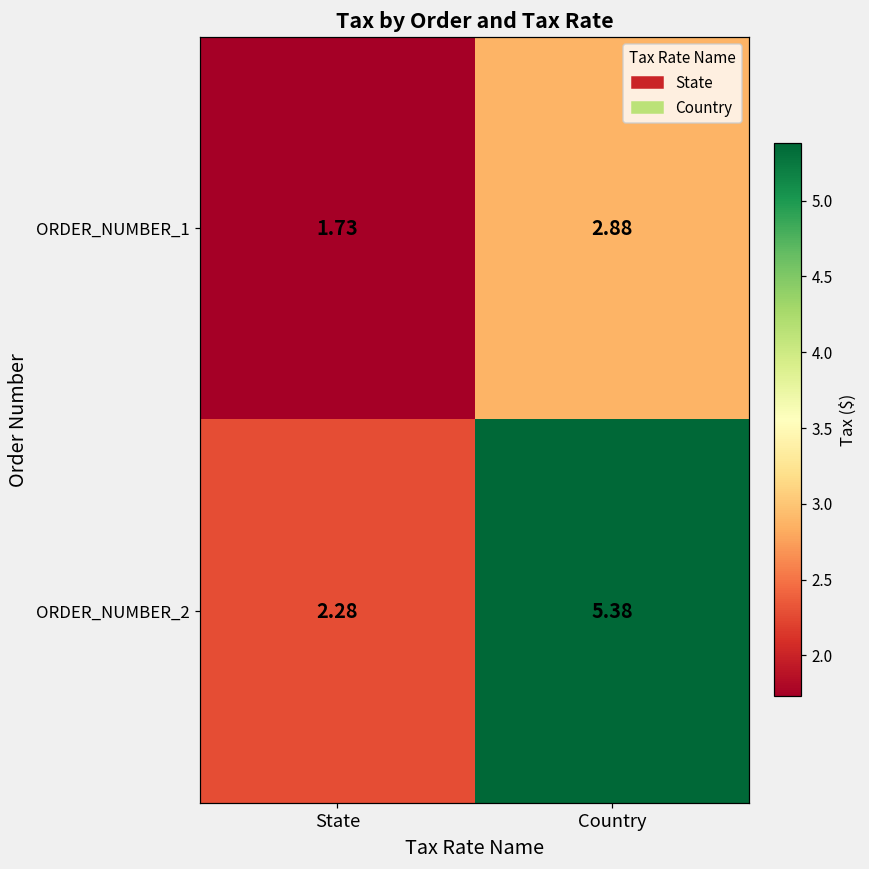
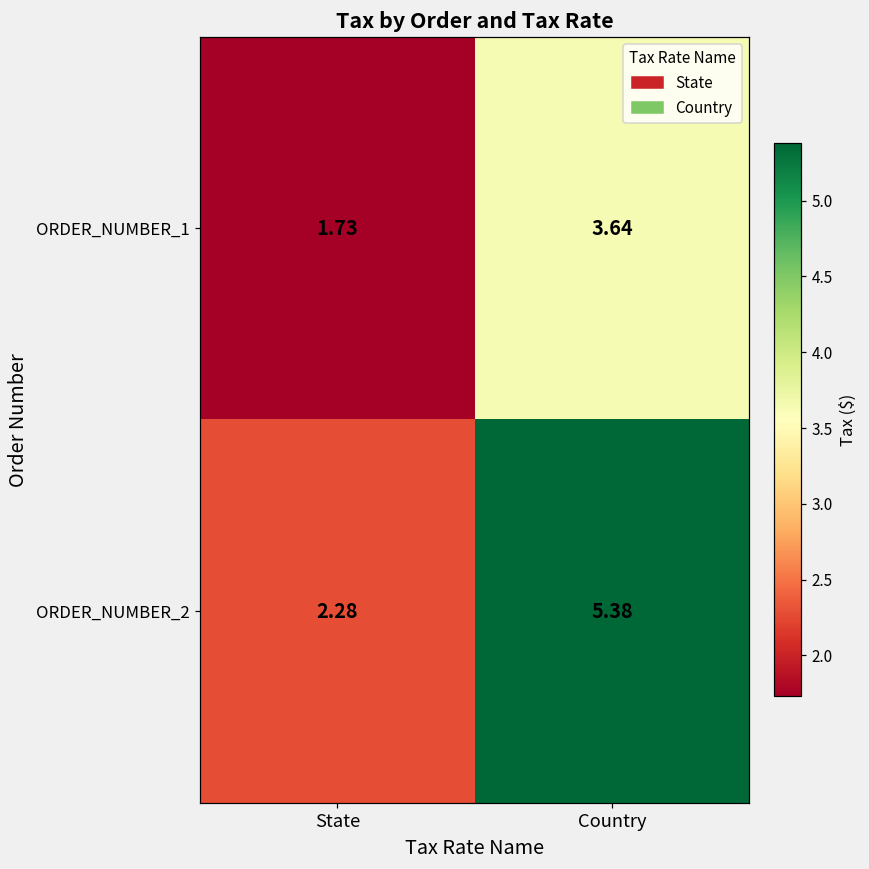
  {
    "ORDER_NUMBER_1": {
      "State": 1.73,
-     "Country": 2.88
+     "Country": 3.64
    },
    "ORDER_NUMBER_2": {
      "State": 2.28,
      "Country": 5.38
    }
  }
